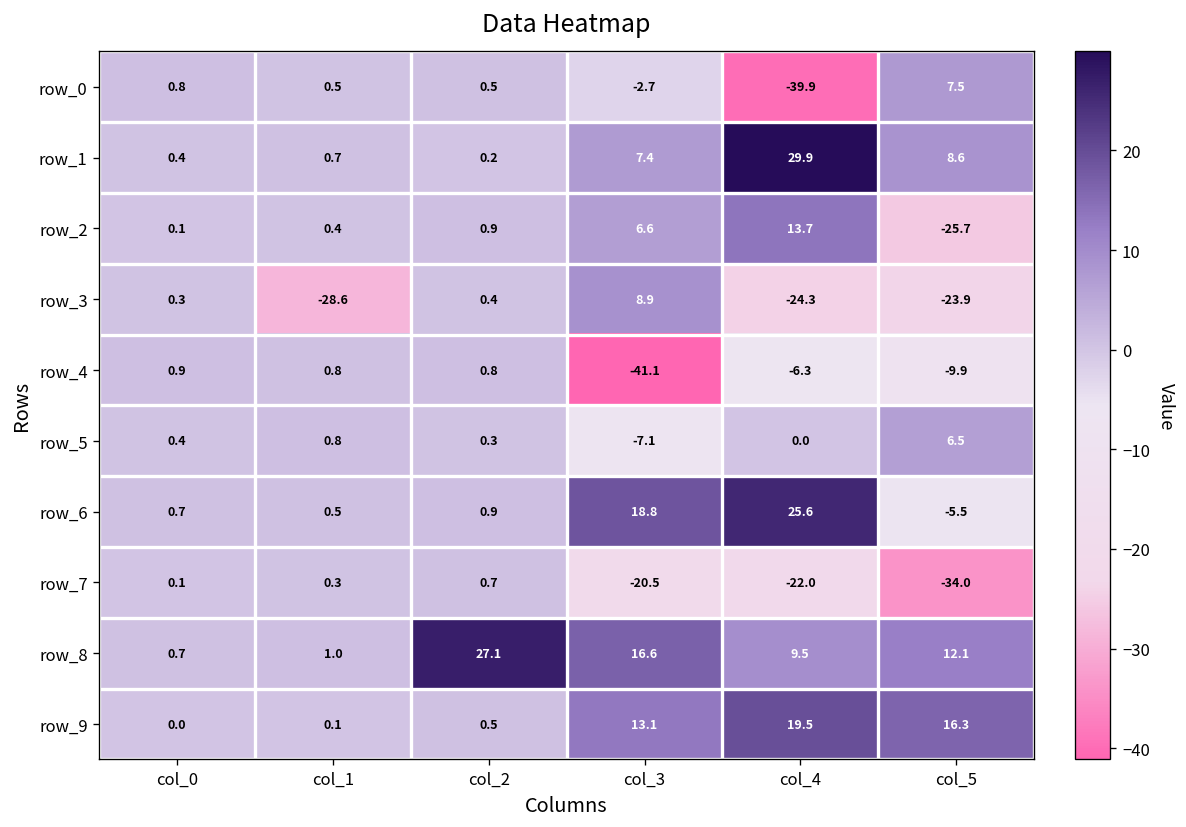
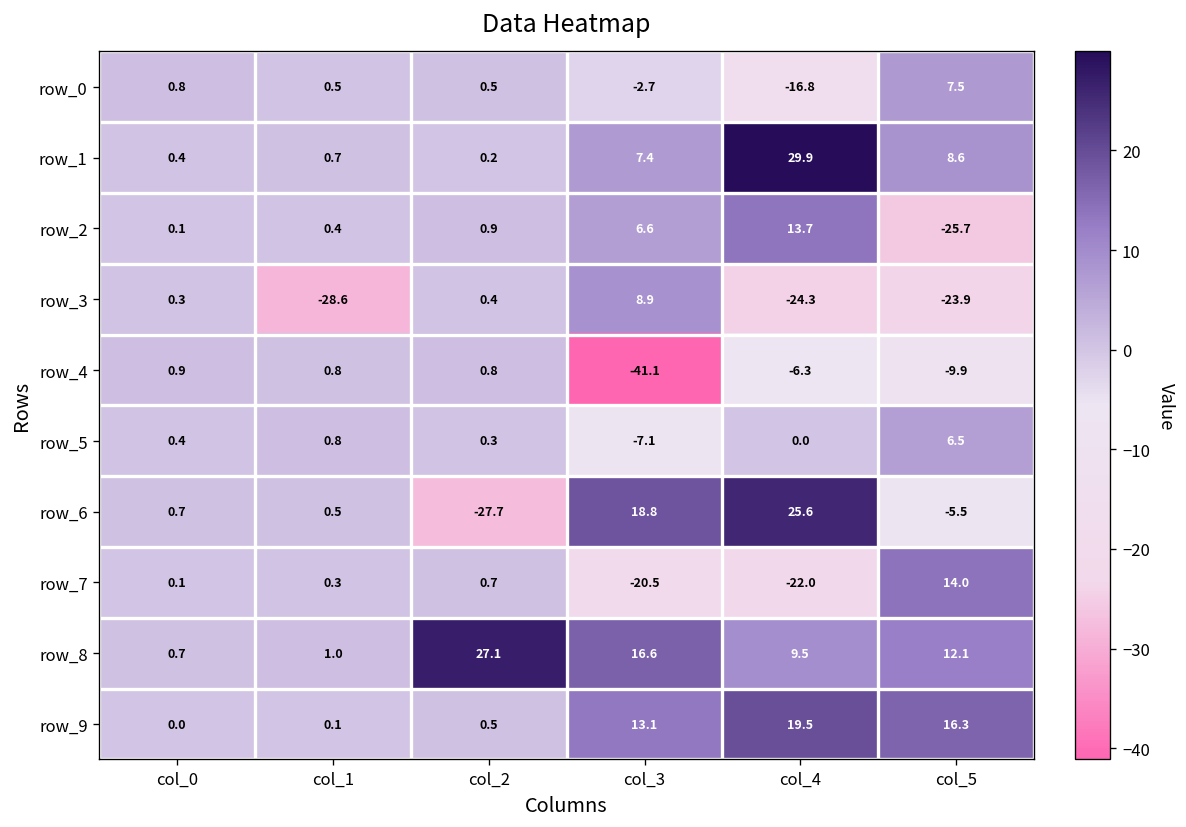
  {
    "row_0": {
      "col_0": 0.8,
      "col_1": 0.5,
      "col_2": 0.5,
      "col_3": -2.7,
-     "col_4": -39.9,
+     "col_4": -16.8,
      "col_5": 7.5
    },
    "row_1": {
      "col_0": 0.4,
      "col_1": 0.7,
      "col_2": 0.2,
      "col_3": 7.4,
      "col_4": 29.9,
      "col_5": 8.6
    },
    "row_2": {
      "col_0": 0.1,
      "col_1": 0.4,
      "col_2": 0.9,
      "col_3": 6.6,
      "col_4": 13.7,
      "col_5": -25.7
    },
    "row_3": {
      "col_0": 0.3,
      "col_1": -28.6,
      "col_2": 0.4,
      "col_3": 8.9,
      "col_4": -24.3,
      "col_5": -23.9
    },
    "row_4": {
      "col_0": 0.9,
      "col_1": 0.8,
      "col_2": 0.8,
      "col_3": -41.1,
      "col_4": -6.3,
      "col_5": -9.9
    },
    "row_5": {
      "col_0": 0.4,
      "col_1": 0.8,
      "col_2": 0.3,
      "col_3": -7.1,
      "col_4": 0.0,
      "col_5": 6.5
    },
    "row_6": {
      "col_0": 0.7,
      "col_1": 0.5,
-     "col_2": 0.9,
+     "col_2": -27.7,
      "col_3": 18.8,
      "col_4": 25.6,
      "col_5": -5.5
    },
    "row_7": {
      "col_0": 0.1,
      "col_1": 0.3,
      "col_2": 0.7,
      "col_3": -20.5,
      "col_4": -22.0,
-     "col_5": -34.0
+     "col_5": 14.0
    },
    "row_8": {
      "col_0": 0.7,
      "col_1": 1.0,
      "col_2": 27.1,
      "col_3": 16.6,
      "col_4": 9.5,
      "col_5": 12.1
    },
    "row_9": {
      "col_0": 0.0,
      "col_1": 0.1,
      "col_2": 0.5,
      "col_3": 13.1,
      "col_4": 19.5,
      "col_5": 16.3
    }
  }
